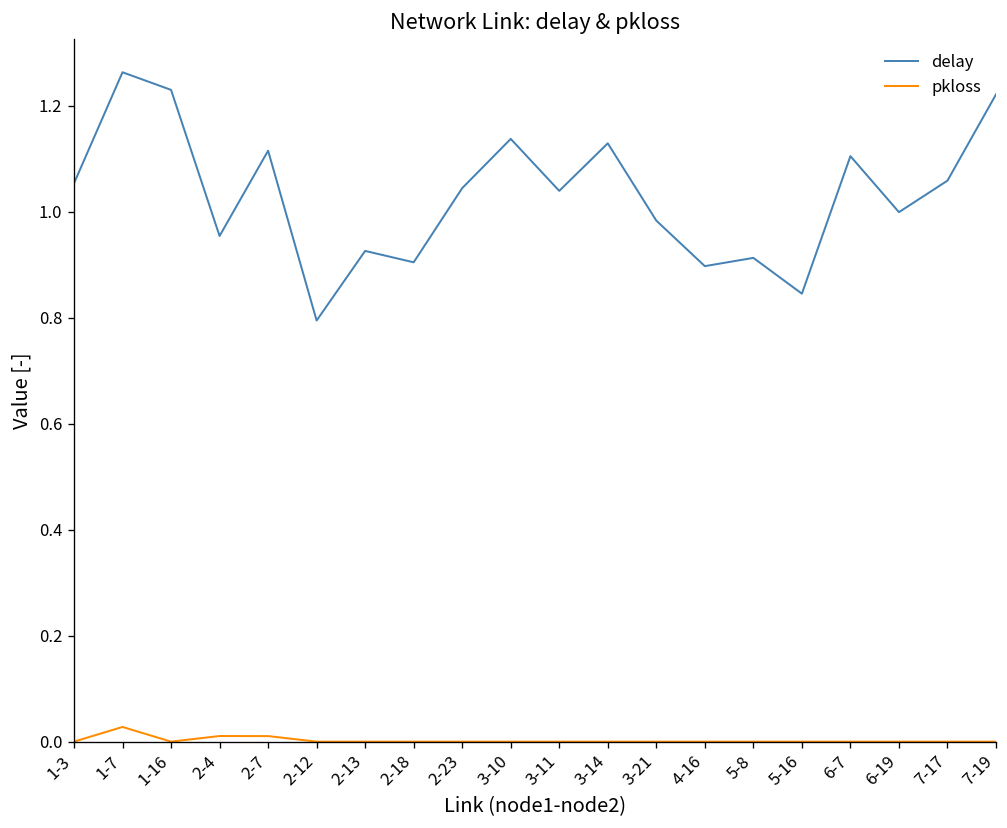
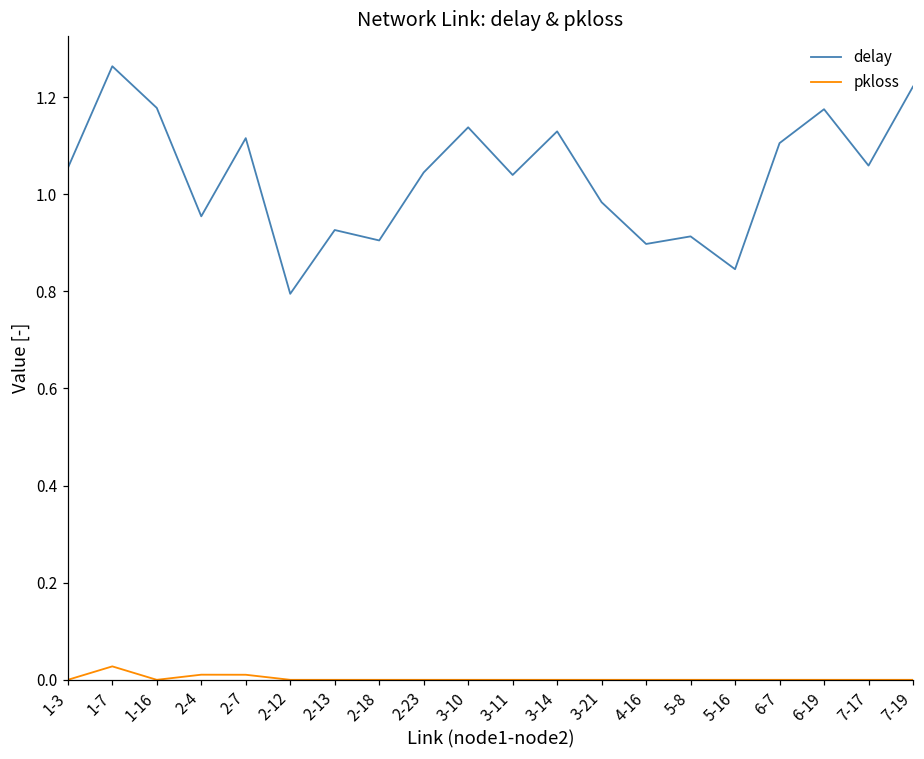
  {
    "delay": {
      "1-3": 1.05,
      "1-7": 1.26,
-     "1-16": 1.23,
+     "1-16": 1.18,
      "2-4": 0.95,
      "2-7": 1.12,
      "2-12": 0.79,
      "2-13": 0.93,
      "2-18": 0.90,
      "2-23": 1.04,
      "3-10": 1.14,
      "3-11": 1.04,
      "3-14": 1.13,
      "3-21": 0.98,
      "4-16": 0.90,
      "5-8": 0.91,
      "5-16": 0.85,
      "6-7": 1.11,
-     "6-19": 1.00,
+     "6-19": 1.17,
      "7-17": 1.06,
      "7-19": 1.22
    },
    "pkloss": {
      "1-3": 0.00,
      "1-7": 0.03,
      "1-16": 0.00,
      "2-4": 0.01,
      "2-7": 0.01,
      "2-12": 0.00,
      "2-13": 0.00,
      "2-18": 0.00,
      "2-23": 0.00,
      "3-10": 0.00,
      "3-11": 0.00,
      "3-14": 0.00,
      "3-21": 0.00,
      "4-16": 0.00,
      "5-8": 0.00,
      "5-16": 0.00,
      "6-7": 0.00,
      "6-19": 0.00,
      "7-17": 0.00,
      "7-19": 0.00
    }
  }
